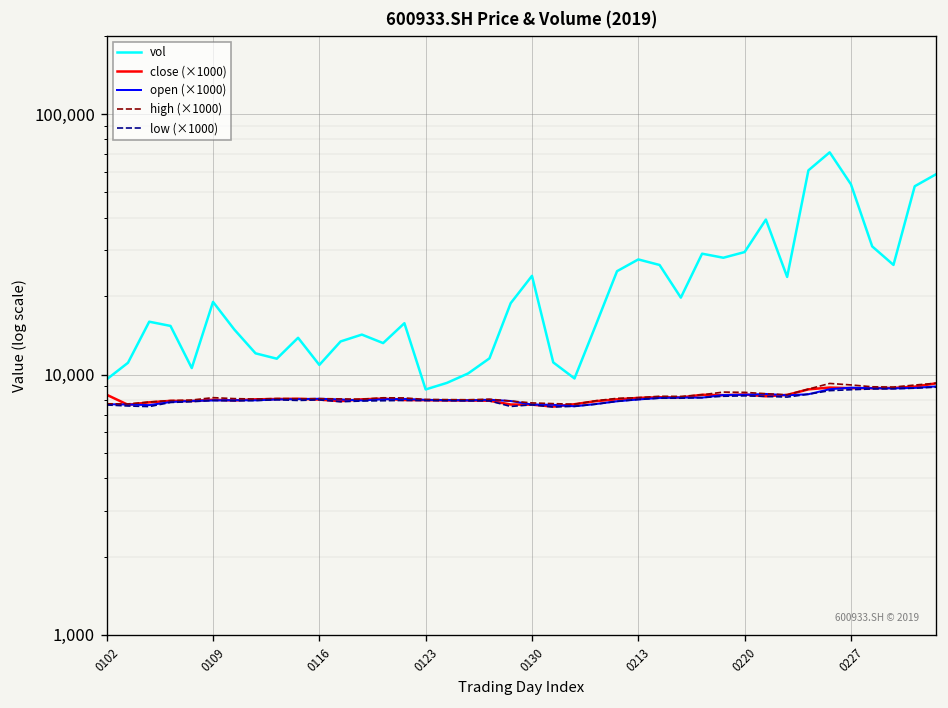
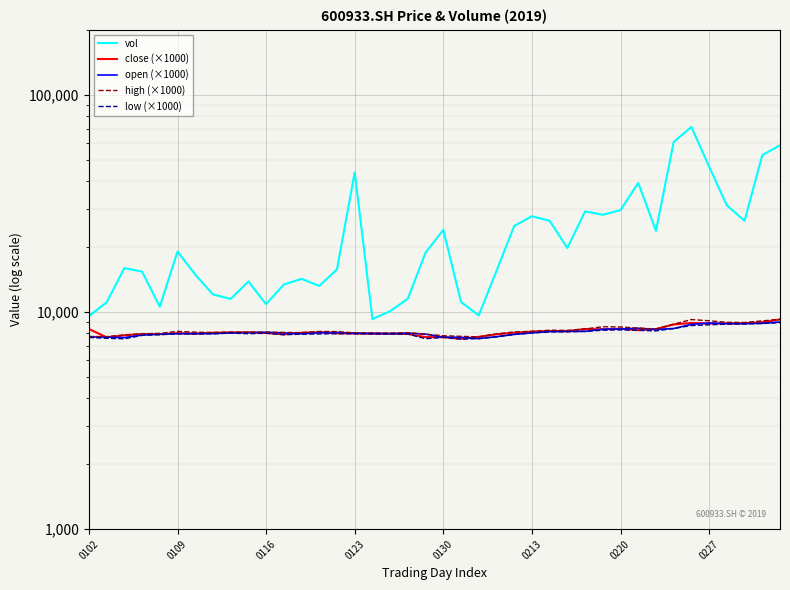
  {
    "vol": {
      "0102": "10,000",
      "0109": "19,000",
      "0116": "11,000",
-     "0123": "8,800",
+     "0123": "44,000",
      "0130": "24,000",
      "0213": "28,000",
      "0220": "30,000",
-     "0227": "54,000"
+     "0227": "47,000"
    },
    "close (×1000)": {
      "0102": "8,400"
    }
  }
